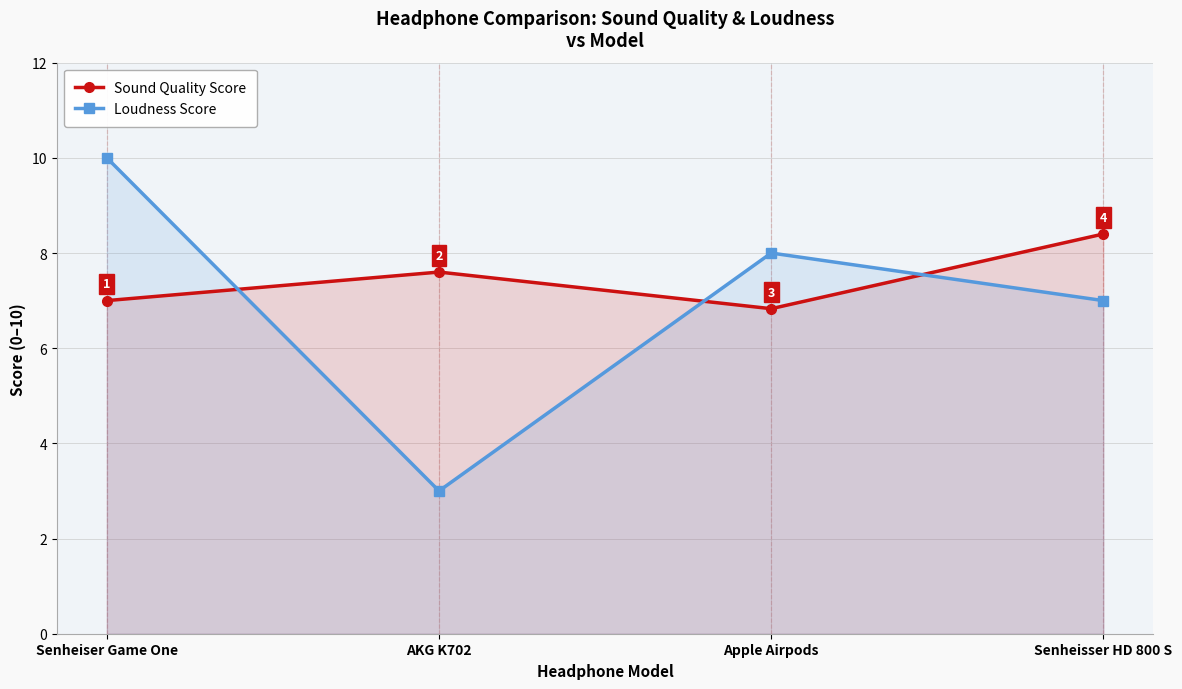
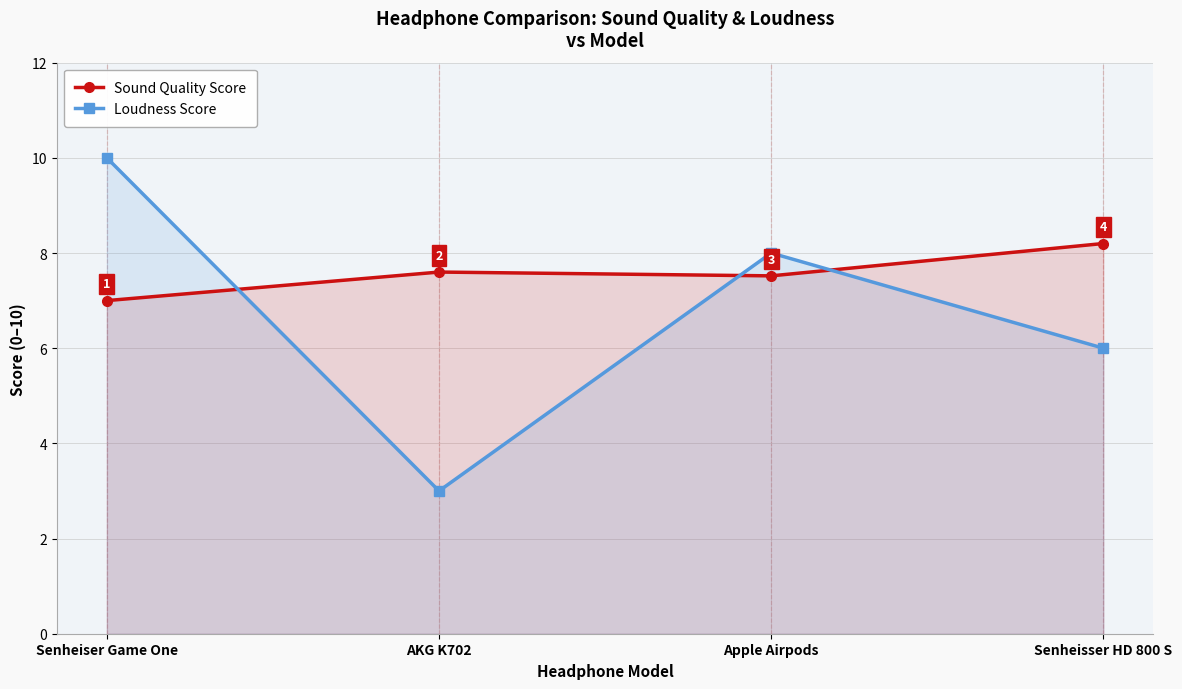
  {
    "Sound Quality Score": {
-     "Apple Airpods": 6.8,
-     "Senheisser HD 800 S": 8.4
+     "Apple Airpods": 7.5,
+     "Senheisser HD 800 S": 8.2
    },
    "Loudness Score": {
      "Senheiser Game One": 10,
      "AKG K702": 3,
-     "Senheisser HD 800 S": 7
+     "Senheisser HD 800 S": 6
    }
  }
